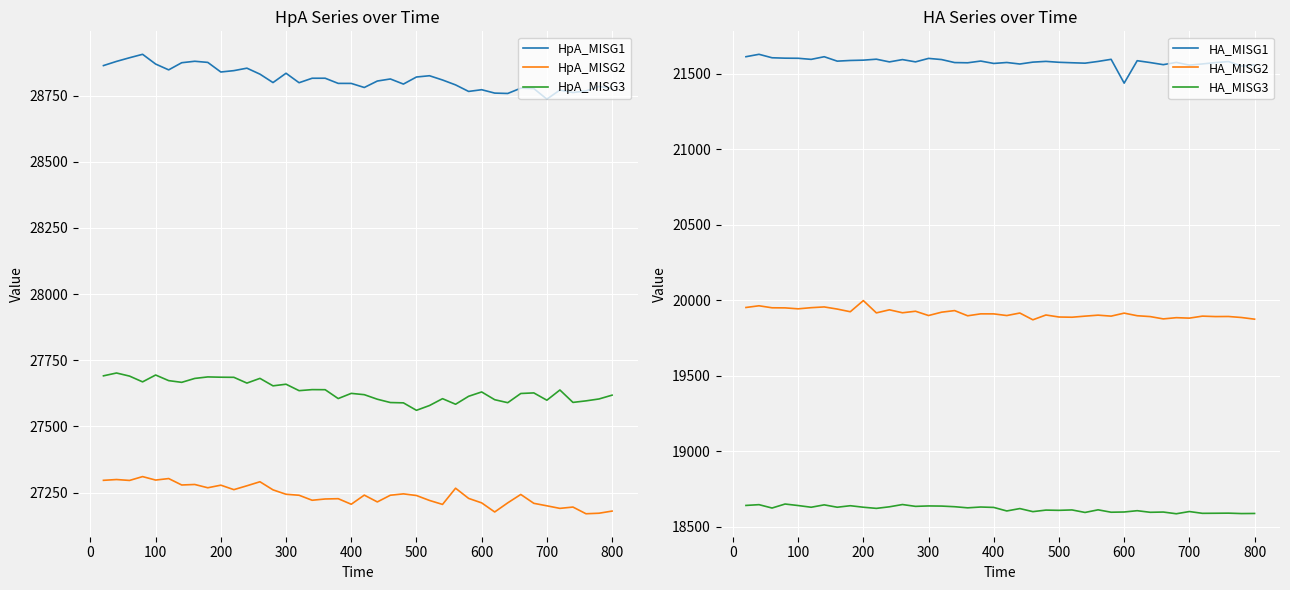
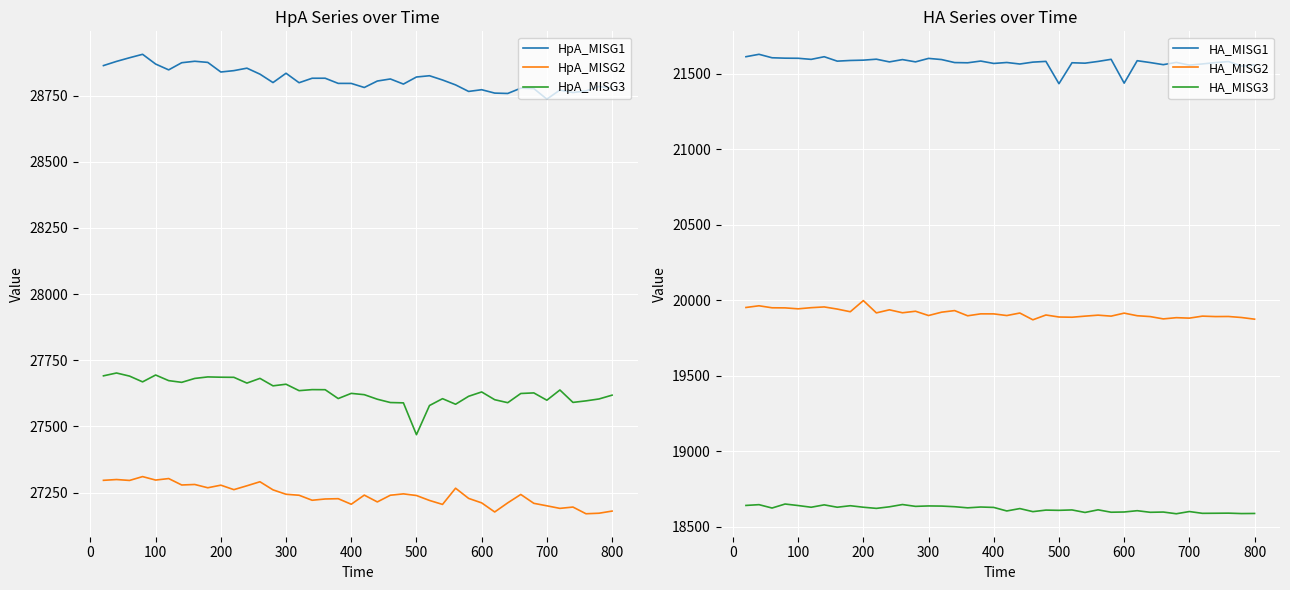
  {
    "HpA Series over Time": {
      "HpA_MISG1": {
        "100": 28870,
        "200": 28840,
        "300": 28830,
        "400": 28800,
        "500": 28820,
        "600": 28770
      },
      "HpA_MISG2": {
        "100": 27300,
        "200": 27280,
        "300": 27240,
        "400": 27210,
        "500": 27240,
        "600": 27210,
        "700": 27200,
        "800": 27180
      },
      "HpA_MISG3": {
        "100": 27690,
        "200": 27690,
        "300": 27660,
        "400": 27620,
-       "500": 27560,
+       "500": 27470,
        "600": 27630,
        "700": 27600,
        "800": 27620
      }
    },
    "HA Series over Time": {
      "HA_MISG1": {
        "100": 21600,
        "200": 21590,
        "300": 21600,
        "400": 21570,
-       "500": 21580,
+       "500": 21440,
        "600": 21440
      },
      "HA_MISG2": {
        "100": 19940,
        "200": 20000,
        "300": 19900,
        "400": 19910,
        "500": 19890,
        "600": 19920,
        "700": 19880,
        "800": 19880
      },
      "HA_MISG3": {
        "100": 18640,
        "200": 18630,
        "300": 18640,
        "400": 18630,
        "500": 18610,
        "600": 18600,
        "700": 18600,
        "800": 18590
      }
    }
  }
